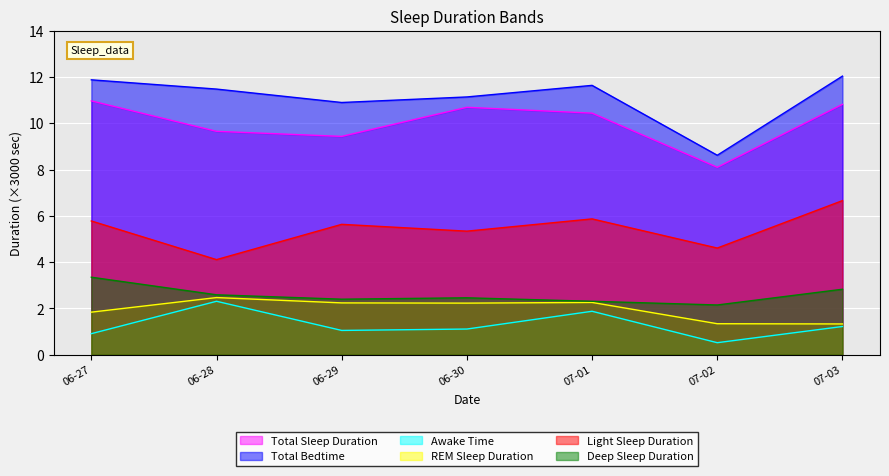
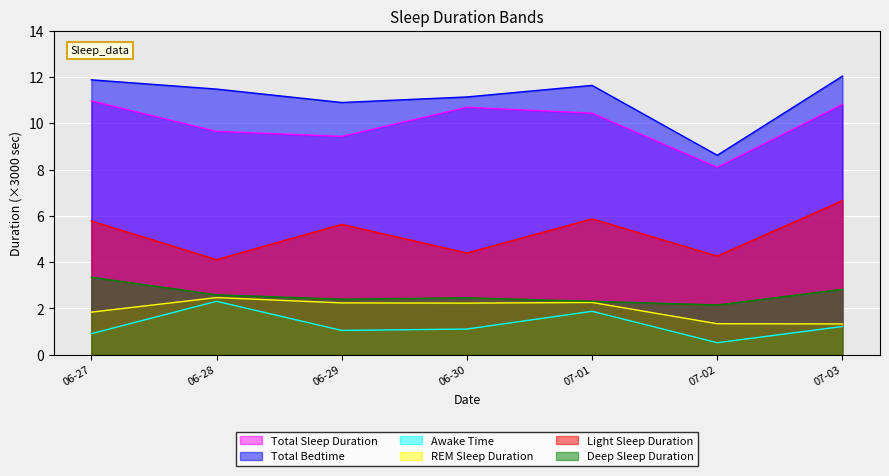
  {
    "Total Sleep Duration": {
      "06-27": 11.0,
      "06-28": 9.7,
      "06-29": 9.4,
      "06-30": 10.7,
      "07-01": 10.4,
      "07-02": 8.1,
      "07-03": 10.8
    },
    "Total Bedtime": {
      "06-27": 11.9,
      "06-28": 11.5,
      "06-29": 10.9,
      "06-30": 11.1,
      "07-01": 11.6,
      "07-02": 8.6,
      "07-03": 12.0
    },
    "Awake Time": {
      "06-27": 0.9,
      "06-28": 2.3,
      "06-29": 1.1,
      "06-30": 1.1,
      "07-01": 1.9,
      "07-02": 0.5,
      "07-03": 1.2
    },
    "REM Sleep Duration": {
      "06-27": 1.8,
      "06-28": 2.5,
      "06-29": 2.2,
      "06-30": 2.2,
      "07-02": 1.3,
      "07-03": 1.3
    },
    "Light Sleep Duration": {
      "06-27": 5.8,
      "06-28": 4.1,
      "06-29": 5.6,
-     "06-30": 5.3,
+     "06-30": 4.4,
      "07-01": 5.9,
-     "07-02": 4.6,
+     "07-02": 4.3,
      "07-03": 6.7
    },
    "Deep Sleep Duration": {
      "06-27": 3.4,
      "06-28": 2.6,
      "06-29": 2.4,
      "06-30": 2.5,
      "07-02": 2.2,
      "07-03": 2.8
    }
  }
